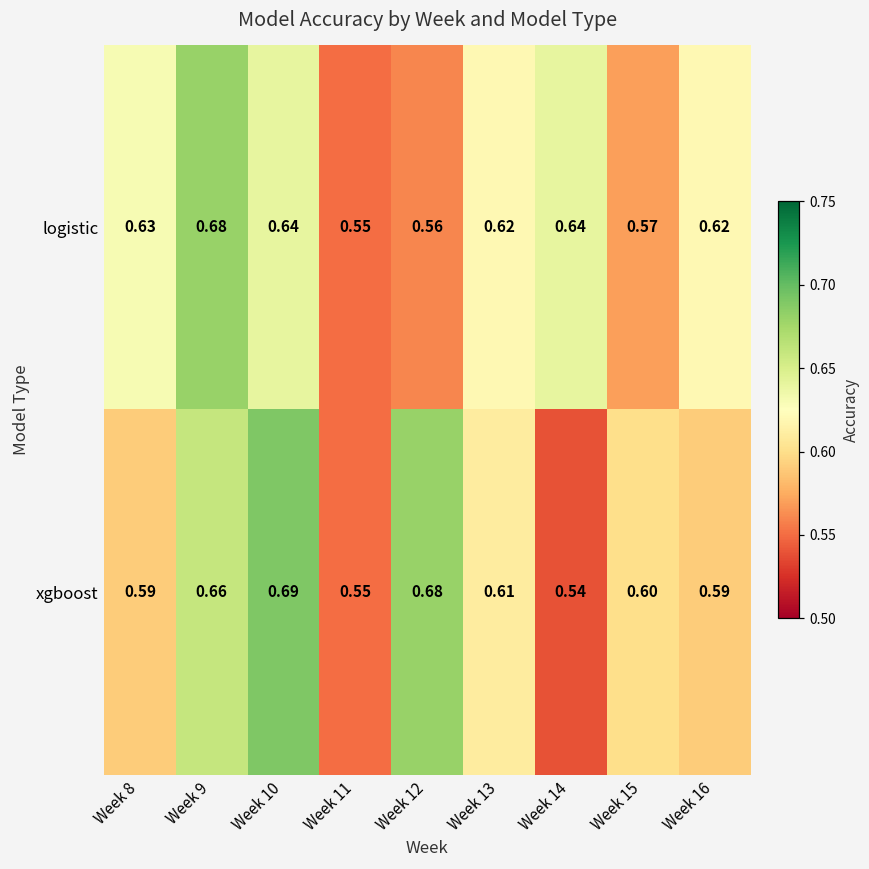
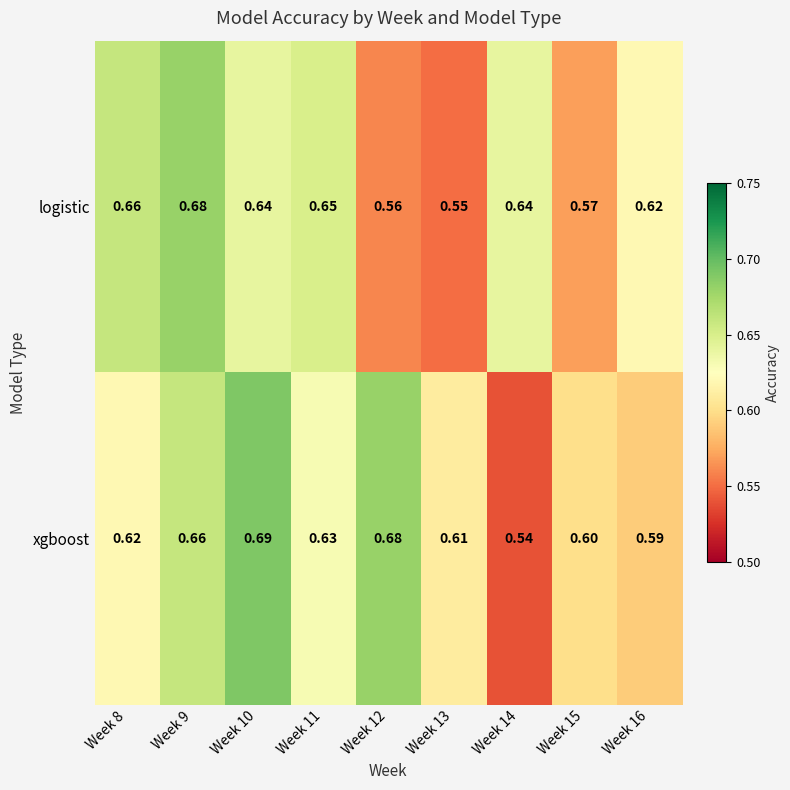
  {
    "logistic": {
-     "Week 8": 0.63,
+     "Week 8": 0.66,
      "Week 9": 0.68,
      "Week 10": 0.64,
-     "Week 11": 0.55,
+     "Week 11": 0.65,
      "Week 12": 0.56,
-     "Week 13": 0.62,
+     "Week 13": 0.55,
      "Week 14": 0.64,
      "Week 15": 0.57,
      "Week 16": 0.62
    },
    "xgboost": {
-     "Week 8": 0.59,
+     "Week 8": 0.62,
      "Week 9": 0.66,
      "Week 10": 0.69,
-     "Week 11": 0.55,
+     "Week 11": 0.63,
      "Week 12": 0.68,
      "Week 13": 0.61,
      "Week 14": 0.54,
      "Week 15": 0.60,
      "Week 16": 0.59
    }
  }
